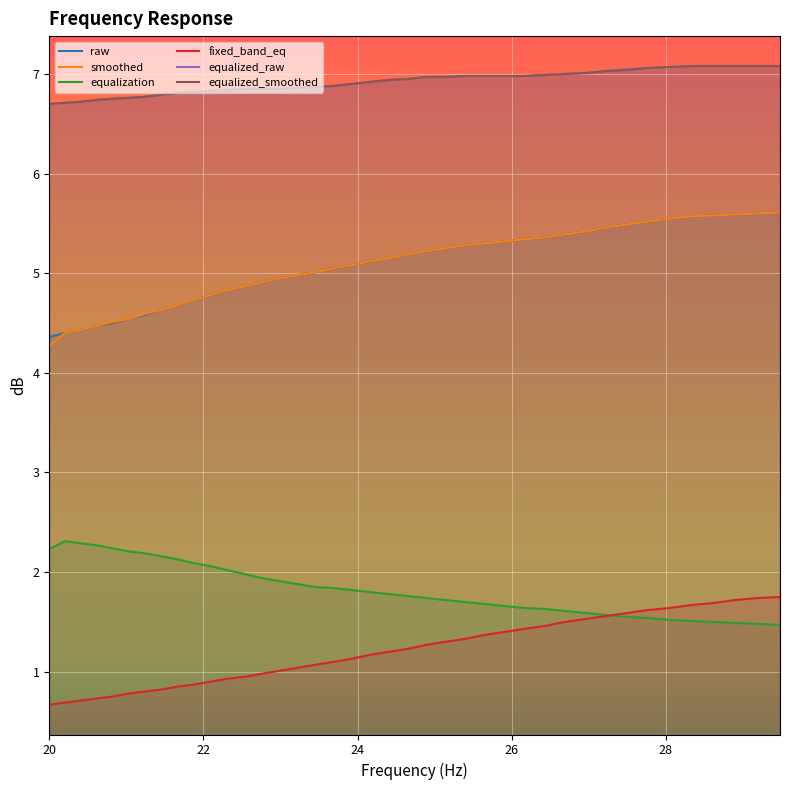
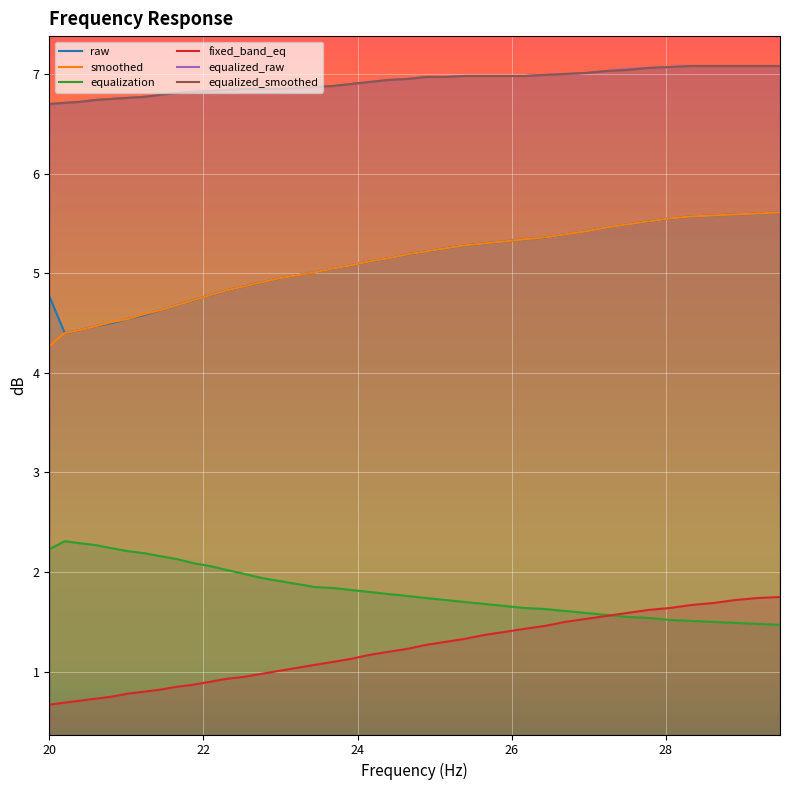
  {
    "raw": {
-     "20": 4.4
+     "20": 4.8
    },
    "smoothed": {
      "20": 4.3
    },
    "equalization": {
      "20": 2.2
    },
    "fixed_band_eq": {
      "20": 0.7
    }
  }
